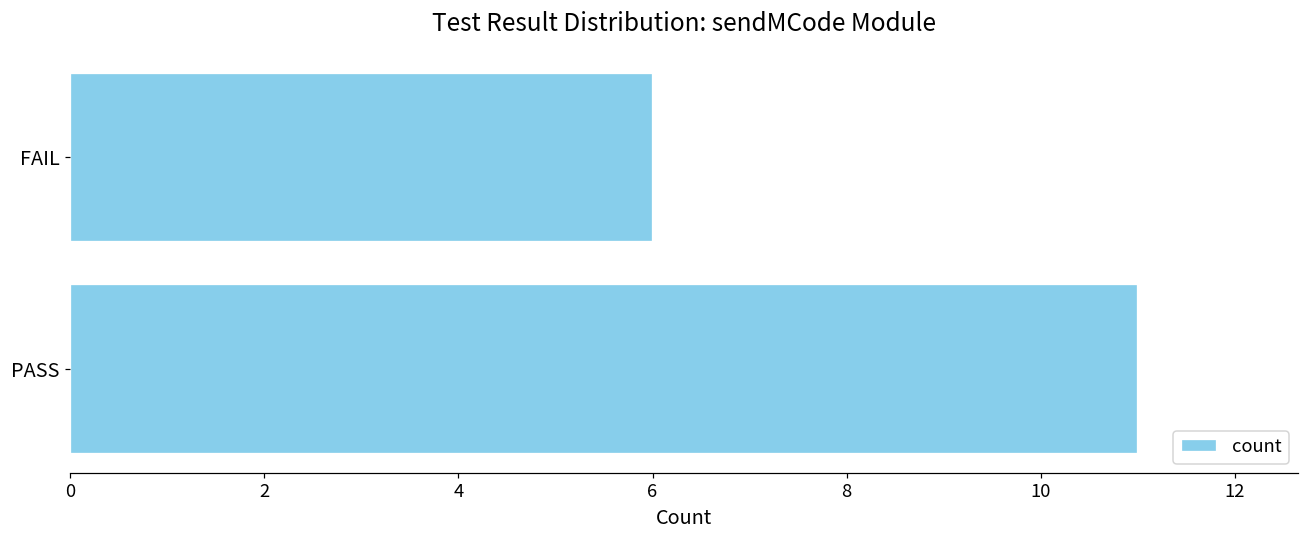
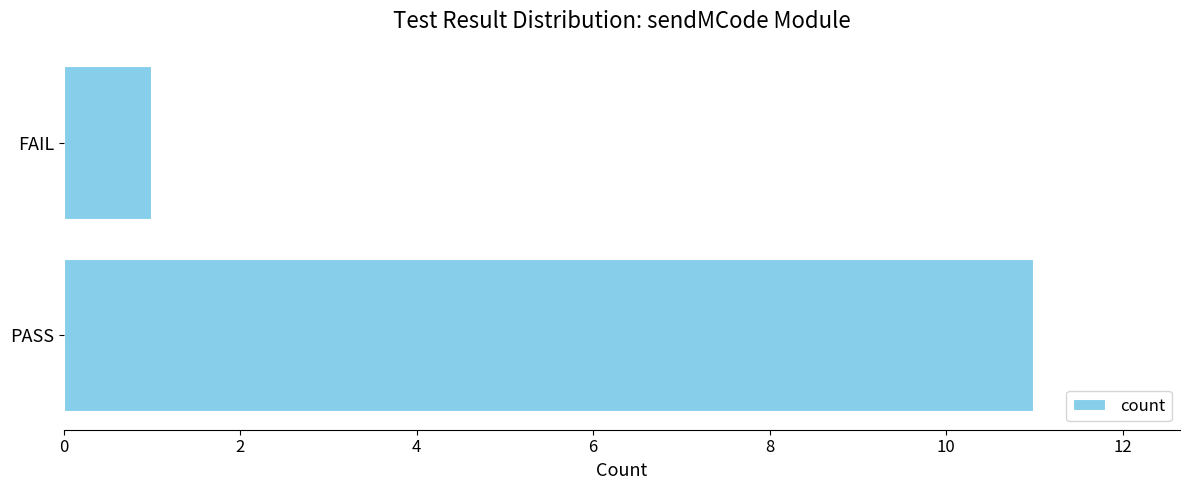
  {
-   "FAIL": 6,
+   "FAIL": 1,
    "PASS": 11
  }
